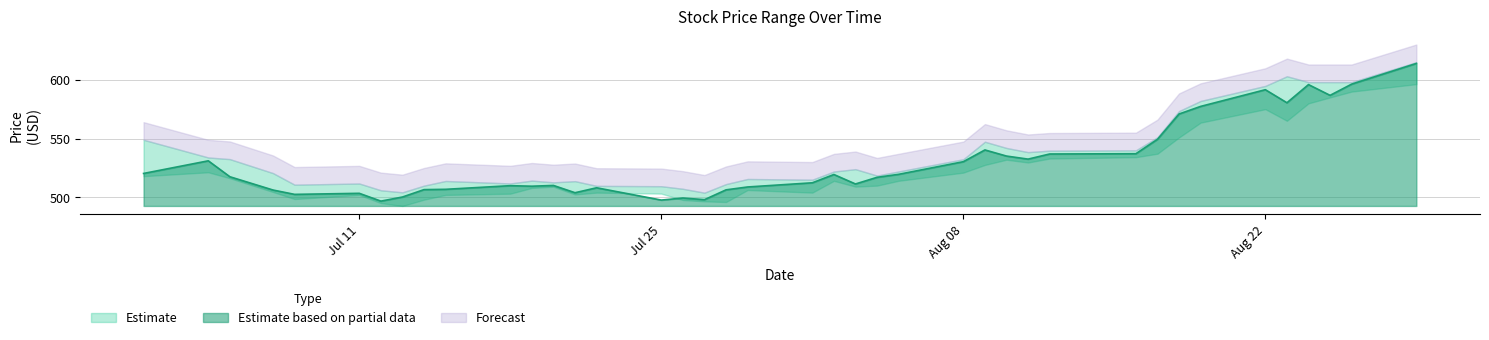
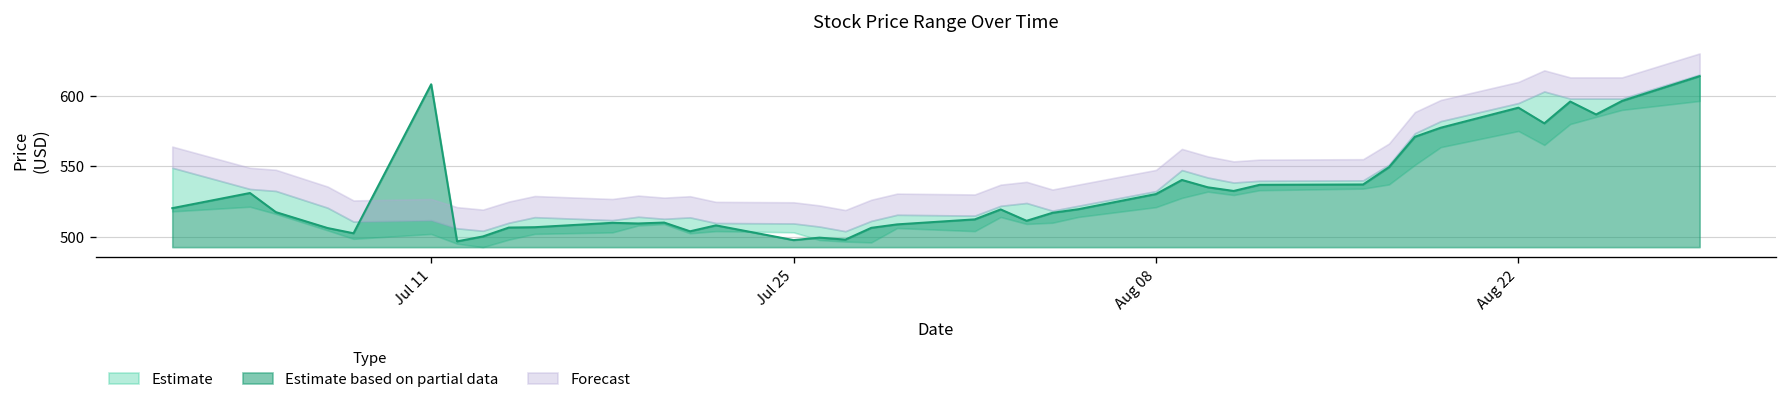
  {
    "Estimate based on partial data": {
-     "Jul 11": 503,
+     "Jul 11": 608,
      "Jul 25": 498,
      "Aug 22": 592
    },
    "Forecast": {
      "Jul 11": 15,
      "Jul 25": 15,
      "Aug 08": 15,
      "Aug 22": 15
    }
  }
